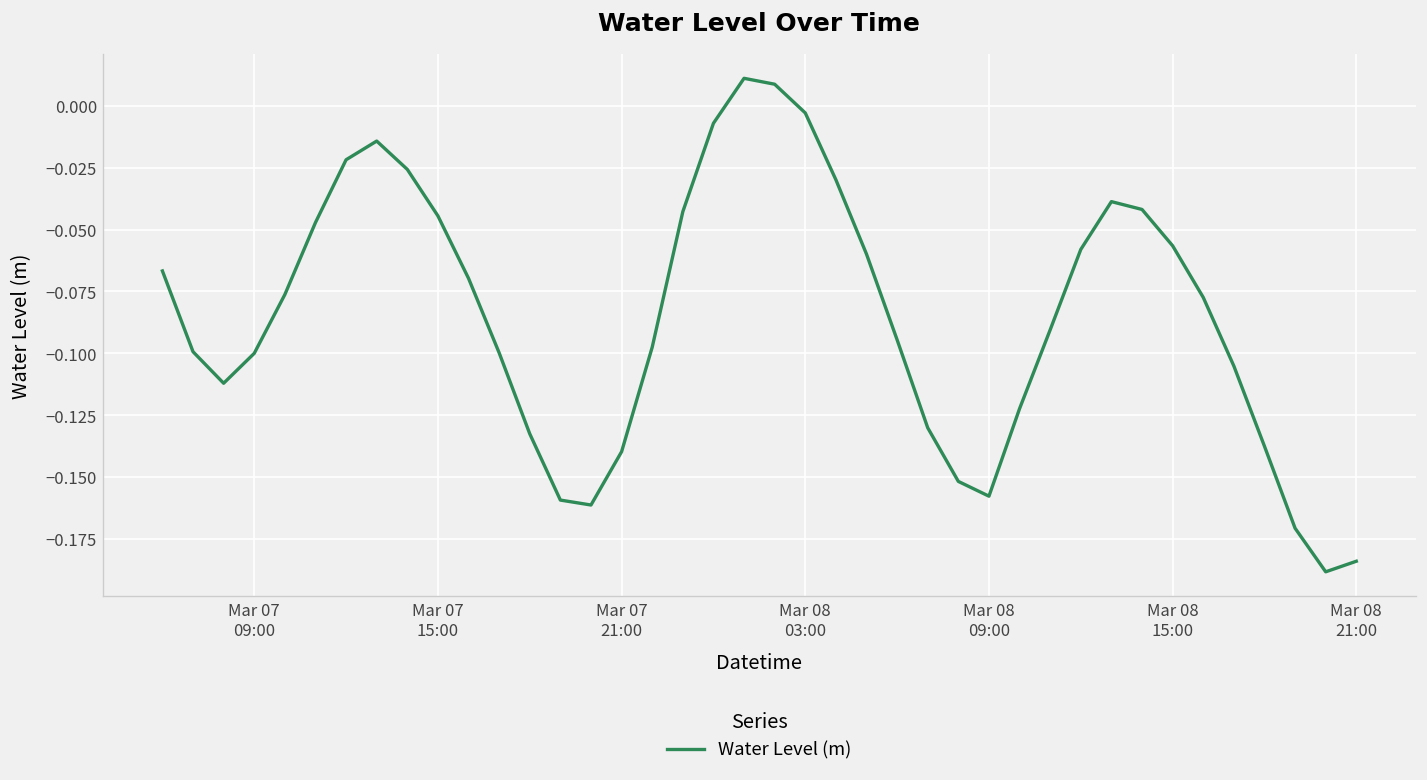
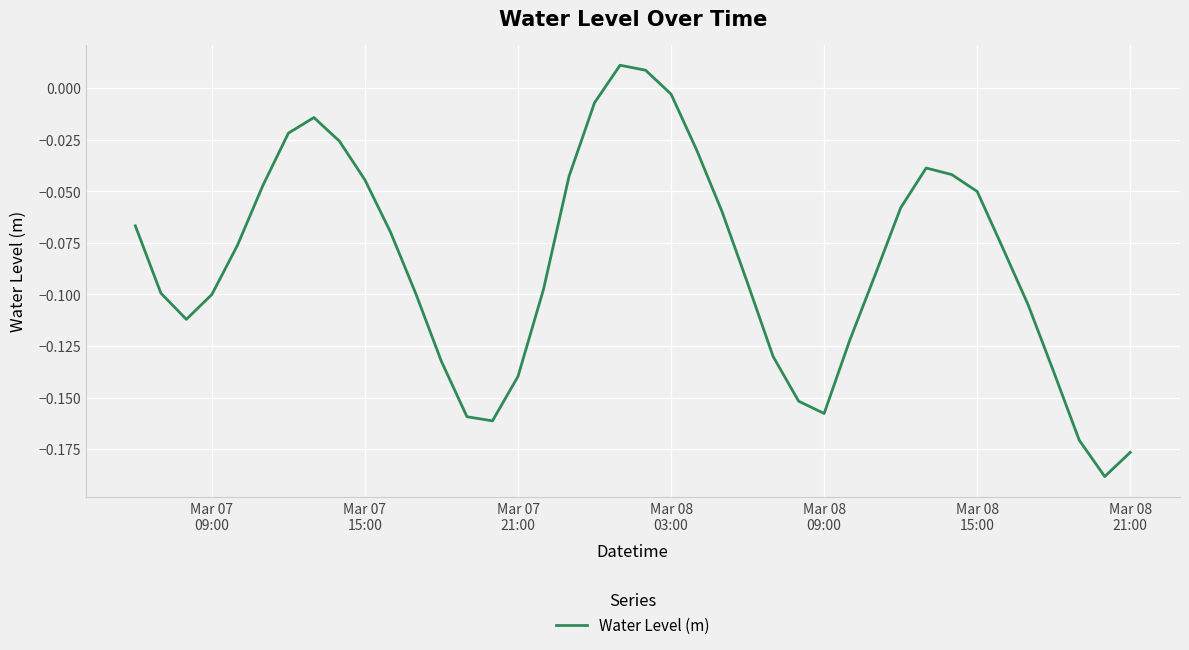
  {
    "Mar 07 09:00": -0.100,
    "Mar 07 15:00": -0.045,
    "Mar 07 21:00": -0.140,
    "Mar 08 03:00": -0.003,
    "Mar 08 09:00": -0.158,
-   "Mar 08 15:00": -0.057,
-   "Mar 08 21:00": -0.184
+   "Mar 08 15:00": -0.050,
+   "Mar 08 21:00": -0.177
  }
